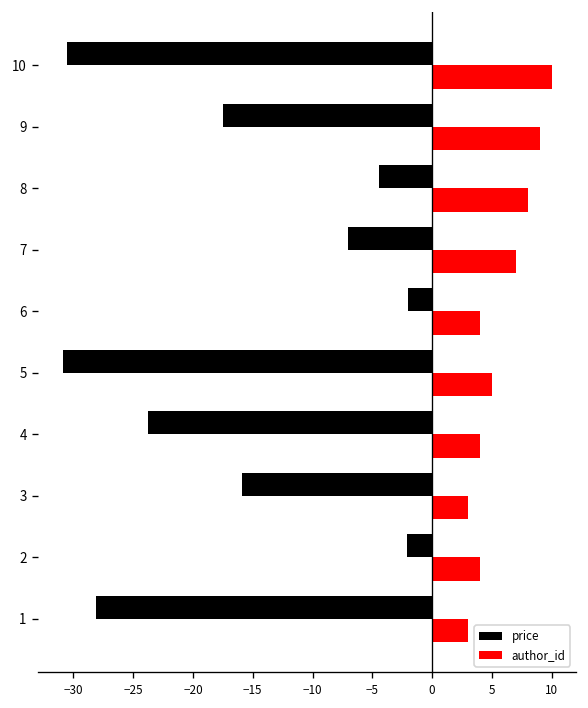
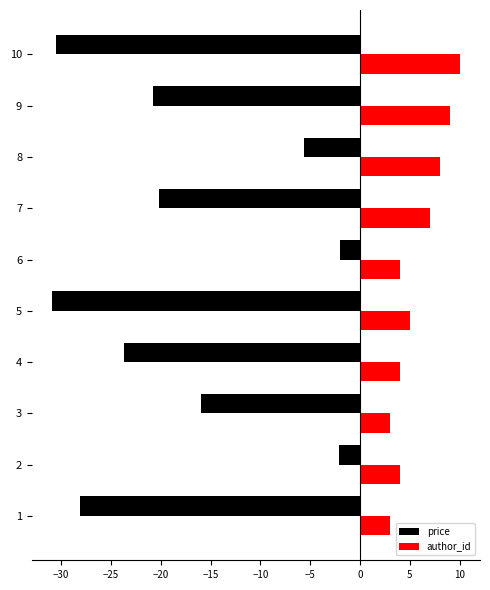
  {
    "price": {
      "10": -31,
-     "9": -17,
-     "8": -4,
-     "7": -7,
+     "9": -21,
+     "8": -6,
+     "7": -20,
      "6": -2,
      "5": -31,
      "4": -24,
      "3": -16,
      "2": -2,
      "1": -28
    },
    "author_id": {
      "10": 10,
      "9": 9,
      "8": 8,
      "7": 7,
      "6": 4,
      "5": 5,
      "4": 4,
      "3": 3,
      "2": 4,
      "1": 3
    }
  }
